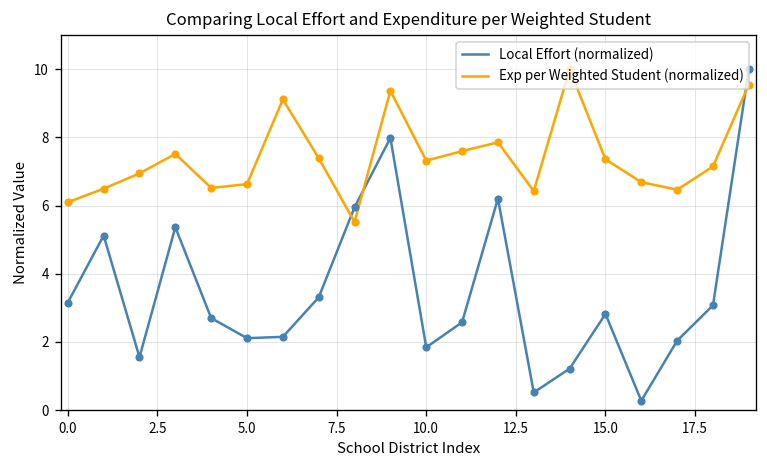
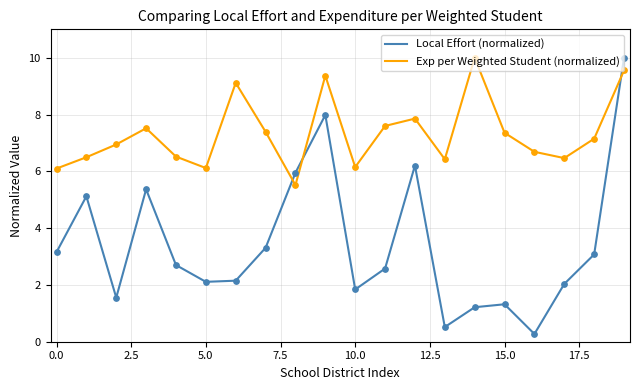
  {
    "Local Effort (normalized)": {
      "0.0": 3.2,
      "5.0": 2.1,
      "10.0": 1.8,
-     "15.0": 2.8
+     "15.0": 1.3
    },
    "Exp per Weighted Student (normalized)": {
      "0.0": 6.1,
-     "5.0": 6.6,
-     "10.0": 7.3,
+     "5.0": 6.1,
+     "10.0": 6.1,
      "15.0": 7.4
    }
  }
